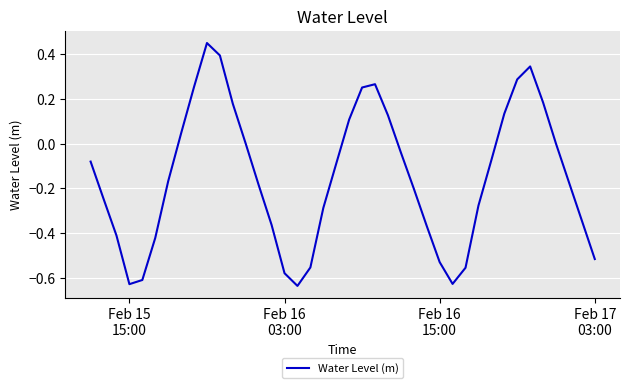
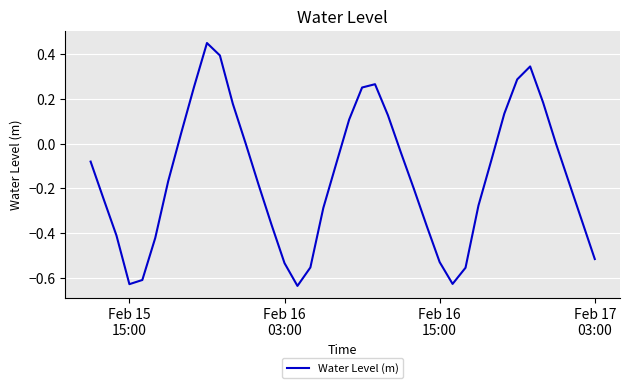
  {
    "Feb 15 15:00": -0.63,
-   "Feb 16 03:00": -0.58,
+   "Feb 16 03:00": -0.53,
    "Feb 16 15:00": -0.53,
    "Feb 17 03:00": -0.52
  }
